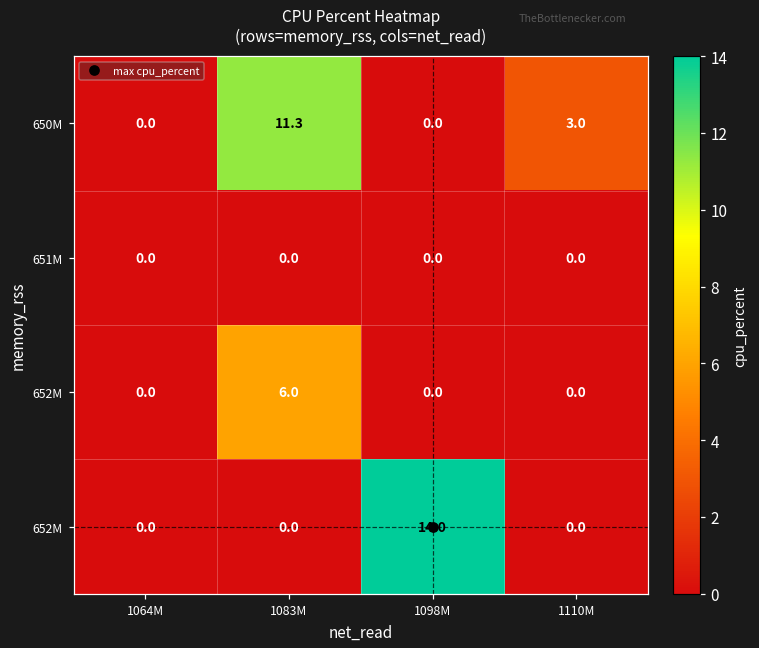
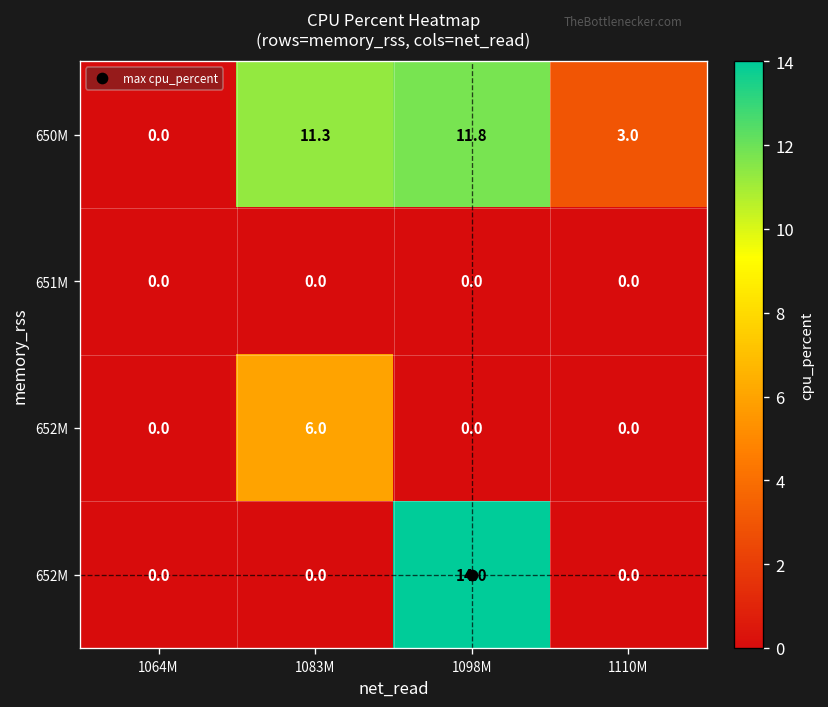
  {
    "650M": {
      "1064M": 0.0,
      "1083M": 11.3,
-     "1098M": 0.0,
+     "1098M": 11.8,
      "1110M": 3.0
    },
    "651M": {
      "1064M": 0.0,
      "1083M": 0.0,
      "1098M": 0.0,
      "1110M": 0.0
    }
  }
